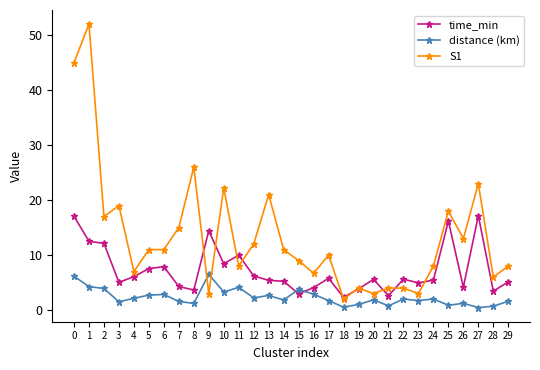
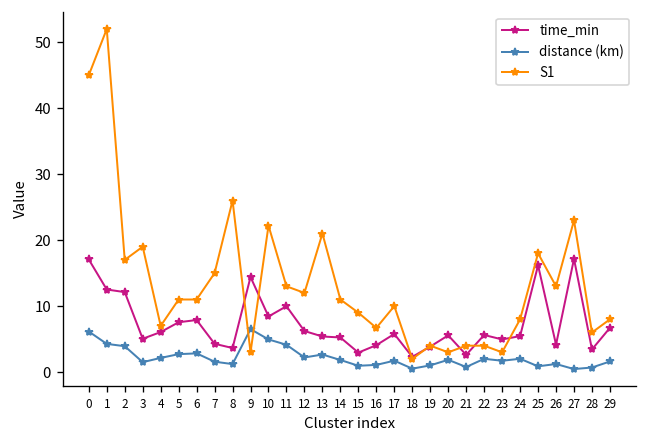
  {
    "time_min": {
      "0": 17,
      "1": 13,
      "2": 12,
      "3": 5,
      "4": 6,
      "5": 8,
      "6": 8,
      "7": 4,
      "8": 4,
      "9": 14,
      "10": 8,
      "11": 10,
      "12": 6,
      "13": 5,
      "14": 5,
      "15": 3,
      "16": 4,
      "17": 6,
      "20": 6,
      "21": 3,
      "22": 6,
      "23": 5,
      "24": 5,
      "25": 16,
      "26": 4,
      "27": 17,
      "28": 3,
-     "29": 5
+     "29": 7
    },
    "distance (km)": {
      "0": 6,
      "1": 4,
      "2": 4,
      "3": 2,
      "4": 2,
      "5": 3,
      "6": 3,
      "7": 2,
      "8": 1,
      "9": 7,
-     "10": 3,
+     "10": 5,
      "11": 4,
      "12": 2,
      "13": 3,
      "14": 2,
-     "15": 4,
-     "16": 3,
+     "15": 1,
+     "16": 1,
      "17": 2,
      "18": 1,
      "19": 1,
      "20": 2,
      "21": 1,
      "22": 2,
      "23": 2,
      "24": 2,
      "25": 1,
      "26": 1,
      "27": 0,
      "28": 1,
      "29": 2
    },
    "S1": {
      "0": 45,
      "1": 52,
      "2": 17,
      "3": 19,
      "4": 7,
      "5": 11,
      "6": 11,
      "7": 15,
      "8": 26,
      "9": 3,
      "10": 22,
-     "11": 8,
+     "11": 13,
      "12": 12,
      "13": 21,
      "14": 11,
      "15": 9,
      "16": 7,
      "17": 10,
      "20": 3,
      "21": 4,
      "22": 4,
      "23": 3,
      "24": 8,
      "25": 18,
      "26": 13,
      "27": 23,
      "28": 6,
      "29": 8
    }
  }
